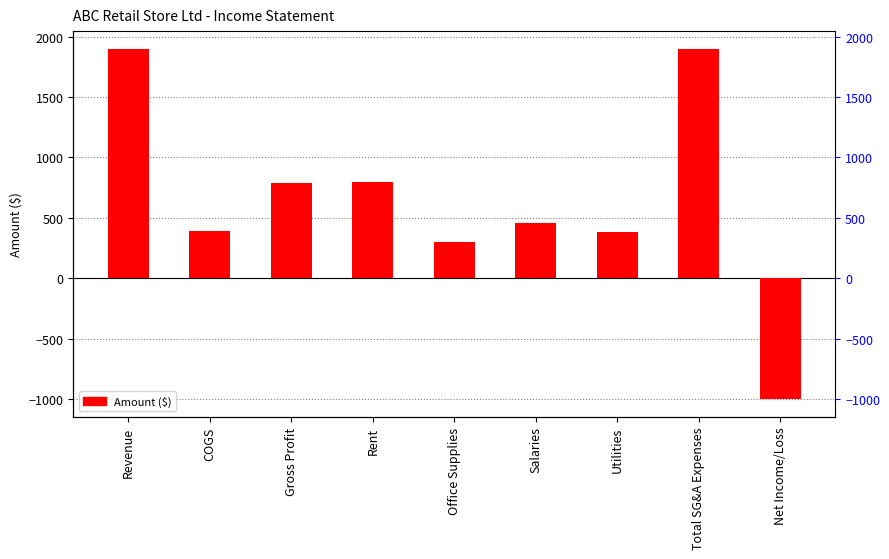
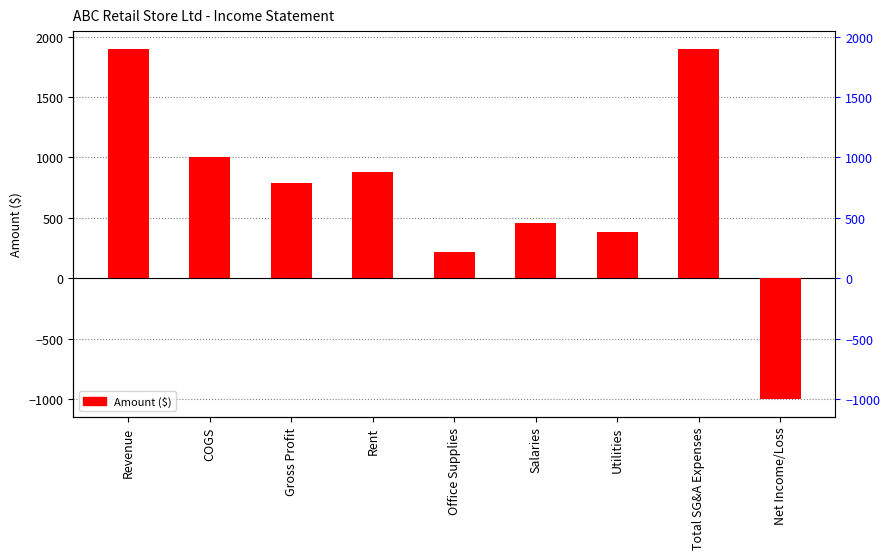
  {
    "Revenue": 1900,
-   "COGS": 390,
+   "COGS": 1000,
    "Gross Profit": 790,
-   "Rent": 800,
-   "Office Supplies": 300,
+   "Rent": 880,
+   "Office Supplies": 220,
    "Salaries": 460,
    "Utilities": 380,
    "Total SG&A Expenses": 1900,
    "Net Income/Loss": -1000
  }
